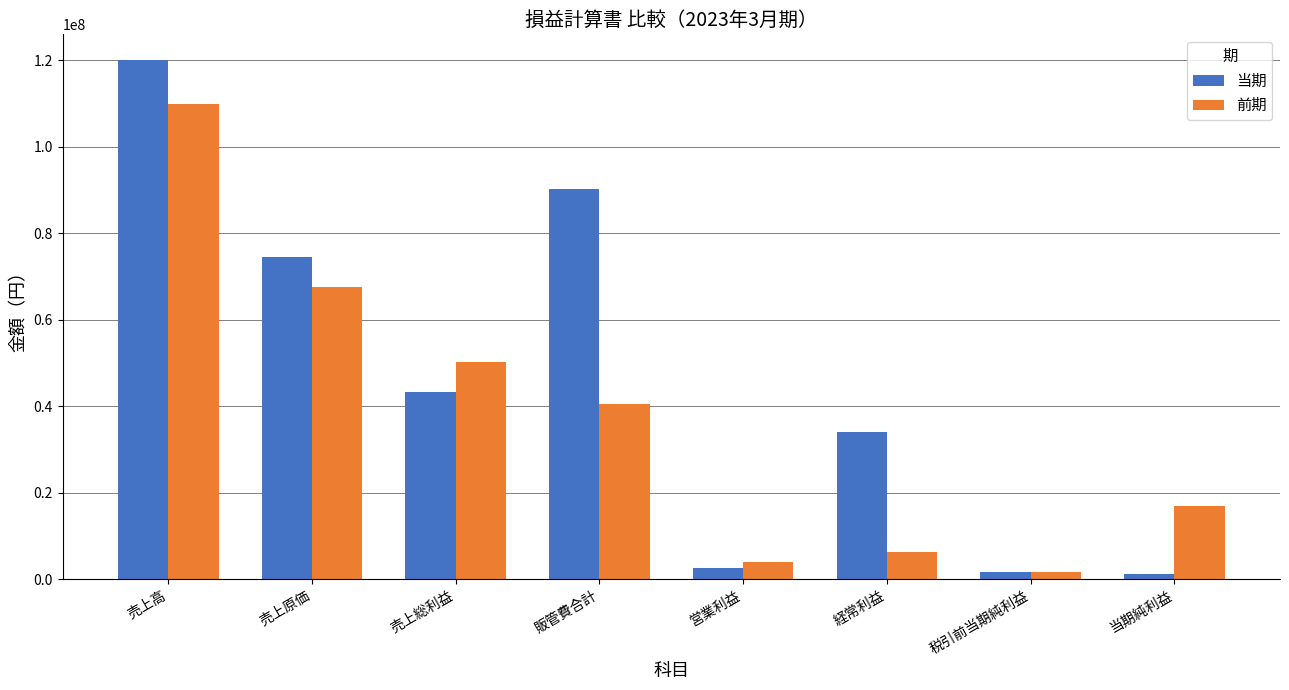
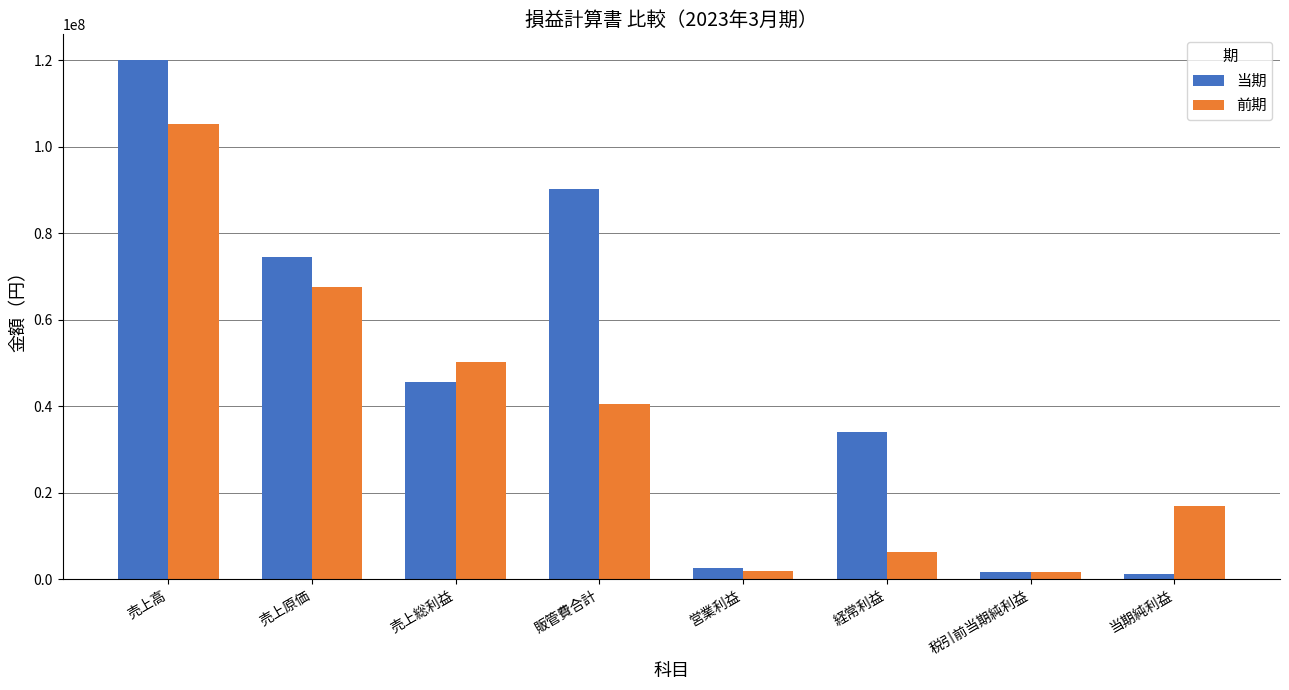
  {
    "当期": {
      "売上高": 120000000,
      "売上原価": 75000000,
-     "売上総利益": 43000000,
+     "売上総利益": 46000000,
      "販管費合計": 90000000,
      "営業利益": 3000000,
      "経常利益": 34000000,
      "税引前当期純利益": 2000000,
      "当期純利益": 1000000
    },
    "前期": {
-     "売上高": 110000000,
+     "売上高": 105000000,
      "売上原価": 68000000,
      "売上総利益": 50000000,
      "販管費合計": 41000000,
-     "営業利益": 4000000,
+     "営業利益": 2000000,
      "経常利益": 6000000,
      "税引前当期純利益": 2000000,
      "当期純利益": 17000000
    }
  }
